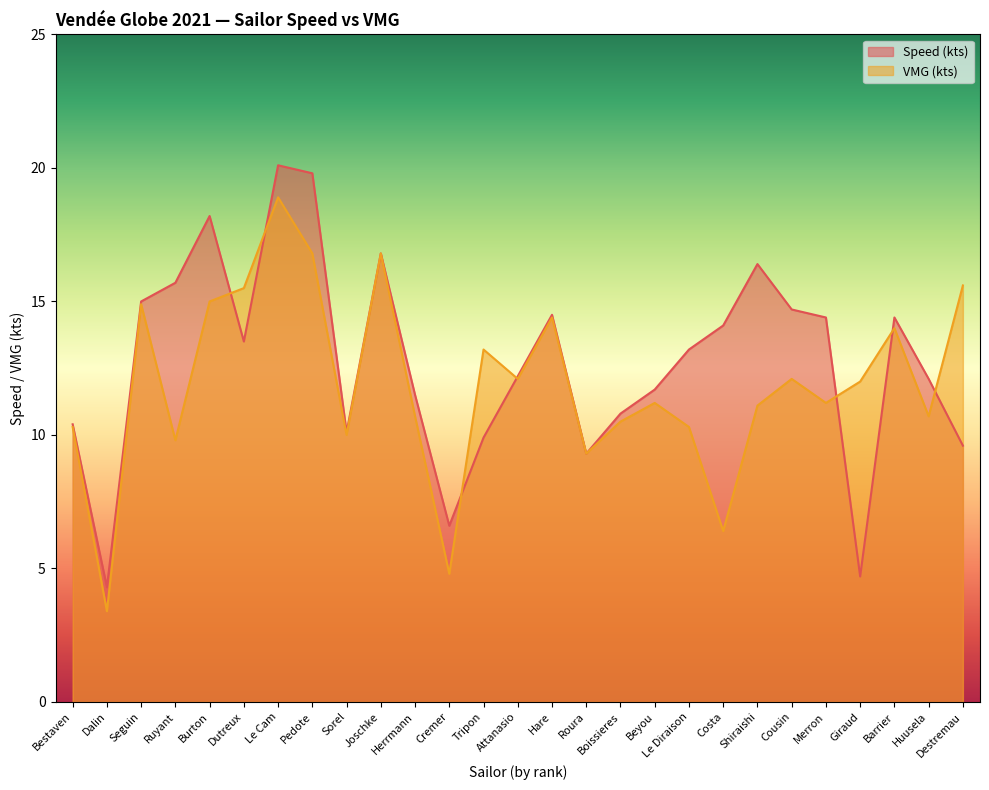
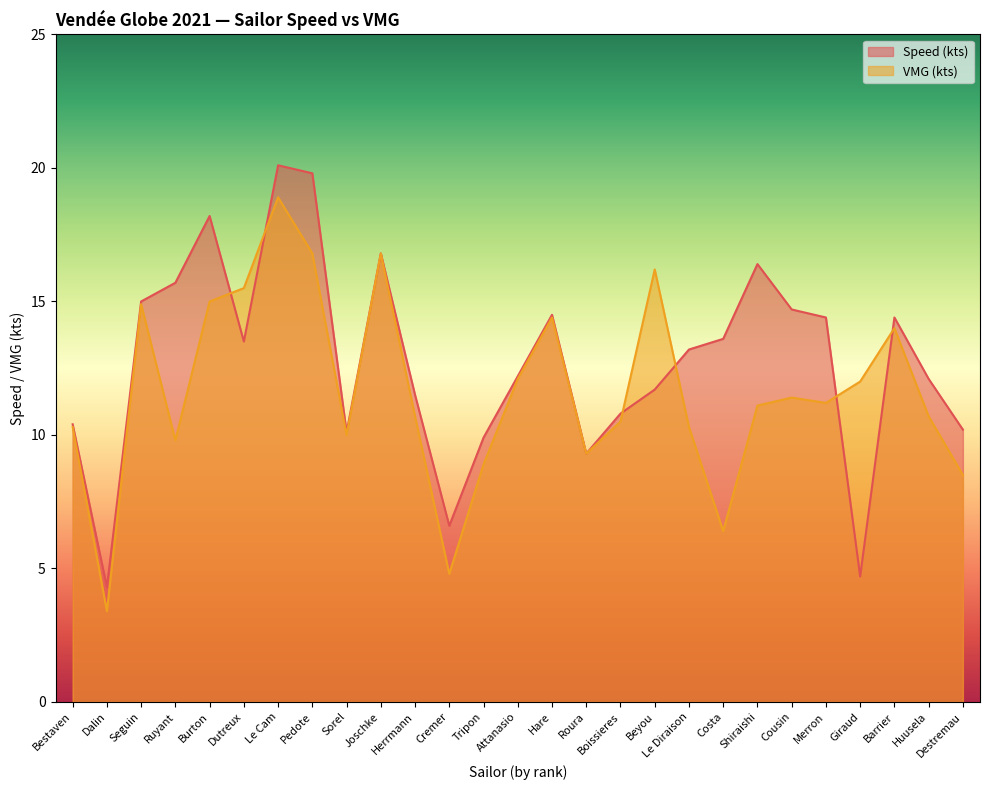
  {
    "Speed (kts)": {
      "Bestaven": 10.4,
      "Dalin": 4.3,
      "Seguin": 15.0,
      "Ruyant": 15.7,
      "Burton": 18.2,
      "Dutreux": 13.5,
      "Le Cam": 20.1,
      "Pedote": 19.8,
      "Sorel": 10.1,
      "Herrmann": 11.5,
      "Cremer": 6.6,
      "Tripon": 9.9,
      "Attanasio": 12.2,
      "Hare": 14.5,
      "Boissieres": 10.8,
      "Beyou": 11.7,
      "Le Diraison": 13.2,
-     "Costa": 14.1,
+     "Costa": 13.6,
      "Shiraishi": 16.4,
      "Cousin": 14.7,
      "Merron": 14.4,
      "Giraud": 4.7,
      "Barrier": 14.4,
      "Huusela": 12.1,
-     "Destremau": 9.6
+     "Destremau": 10.2
    },
    "VMG (kts)": {
      "Bestaven": 10.3,
      "Dalin": 3.4,
      "Seguin": 14.9,
      "Ruyant": 9.8,
      "Burton": 15.0,
      "Dutreux": 15.5,
      "Le Cam": 18.9,
      "Pedote": 16.8,
      "Sorel": 10.0,
      "Herrmann": 10.7,
      "Cremer": 4.8,
-     "Tripon": 13.2,
+     "Tripon": 8.9,
      "Attanasio": 12.1,
      "Hare": 14.4,
      "Boissieres": 10.5,
-     "Beyou": 11.2,
+     "Beyou": 16.2,
      "Le Diraison": 10.3,
      "Costa": 6.4,
      "Shiraishi": 11.1,
-     "Cousin": 12.1,
+     "Cousin": 11.4,
      "Merron": 11.2,
      "Giraud": 12.0,
      "Barrier": 14.0,
      "Huusela": 10.7,
-     "Destremau": 15.6
+     "Destremau": 8.5
    }
  }
